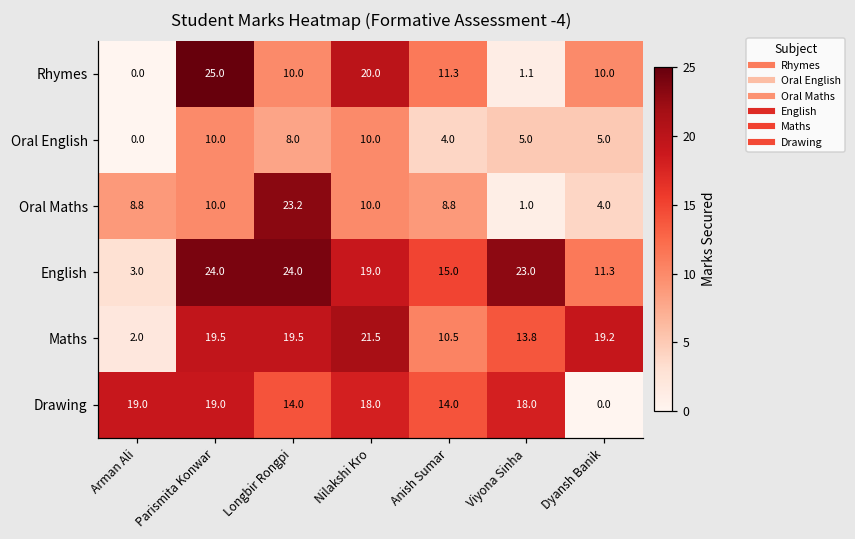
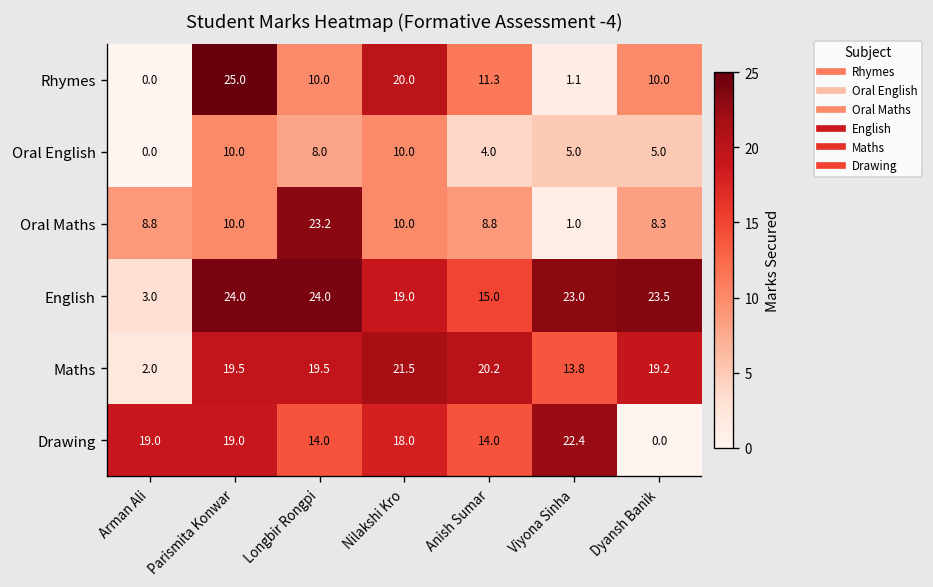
  {
    "Rhymes": {
      "Arman Ali": 0.0,
      "Parismita Konwar": 25.0,
      "Longbir Rongpi": 10.0,
      "Nilakshi Kro": 20.0,
      "Anish Sumar": 11.3,
      "Viyona Sinha": 1.1,
      "Dyansh Banik": 10.0
    },
    "Oral English": {
      "Arman Ali": 0.0,
      "Parismita Konwar": 10.0,
      "Longbir Rongpi": 8.0,
      "Nilakshi Kro": 10.0,
      "Anish Sumar": 4.0,
      "Viyona Sinha": 5.0,
      "Dyansh Banik": 5.0
    },
    "Oral Maths": {
      "Arman Ali": 8.8,
      "Parismita Konwar": 10.0,
      "Longbir Rongpi": 23.2,
      "Nilakshi Kro": 10.0,
      "Anish Sumar": 8.8,
      "Viyona Sinha": 1.0,
-     "Dyansh Banik": 4.0
+     "Dyansh Banik": 8.3
    },
    "English": {
      "Arman Ali": 3.0,
      "Parismita Konwar": 24.0,
      "Longbir Rongpi": 24.0,
      "Nilakshi Kro": 19.0,
      "Anish Sumar": 15.0,
      "Viyona Sinha": 23.0,
-     "Dyansh Banik": 11.3
+     "Dyansh Banik": 23.5
    },
    "Maths": {
      "Arman Ali": 2.0,
      "Parismita Konwar": 19.5,
      "Longbir Rongpi": 19.5,
      "Nilakshi Kro": 21.5,
-     "Anish Sumar": 10.5,
+     "Anish Sumar": 20.2,
      "Viyona Sinha": 13.8,
      "Dyansh Banik": 19.2
    },
    "Drawing": {
      "Arman Ali": 19.0,
      "Parismita Konwar": 19.0,
      "Longbir Rongpi": 14.0,
      "Nilakshi Kro": 18.0,
      "Anish Sumar": 14.0,
-     "Viyona Sinha": 18.0,
+     "Viyona Sinha": 22.4,
      "Dyansh Banik": 0.0
    }
  }
